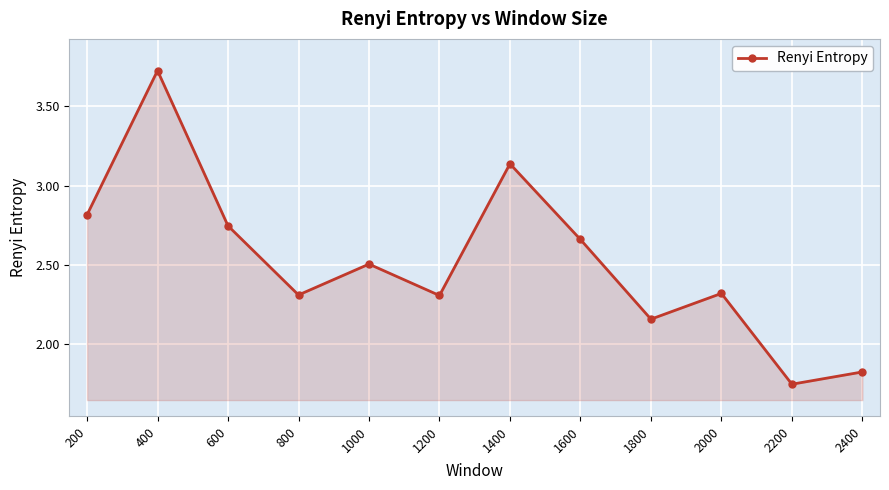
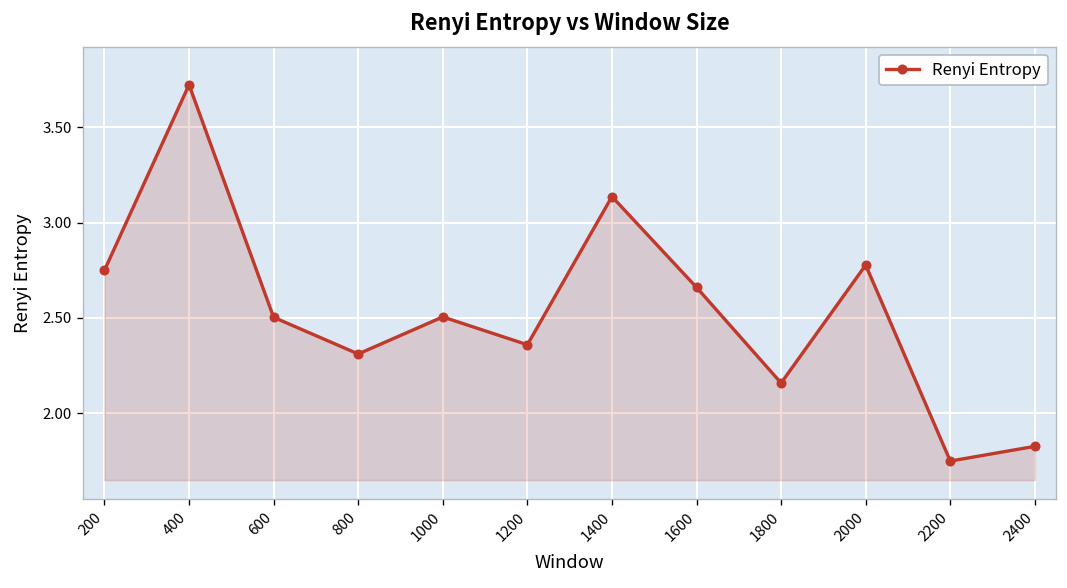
  {
-   "200": 2.82,
+   "200": 2.75,
    "400": 3.72,
-   "600": 2.75,
+   "600": 2.50,
    "800": 2.31,
    "1000": 2.51,
-   "1200": 2.31,
+   "1200": 2.36,
    "1400": 3.14,
    "1600": 2.66,
    "1800": 2.16,
-   "2000": 2.32,
+   "2000": 2.78,
    "2200": 1.75,
    "2400": 1.83
  }
